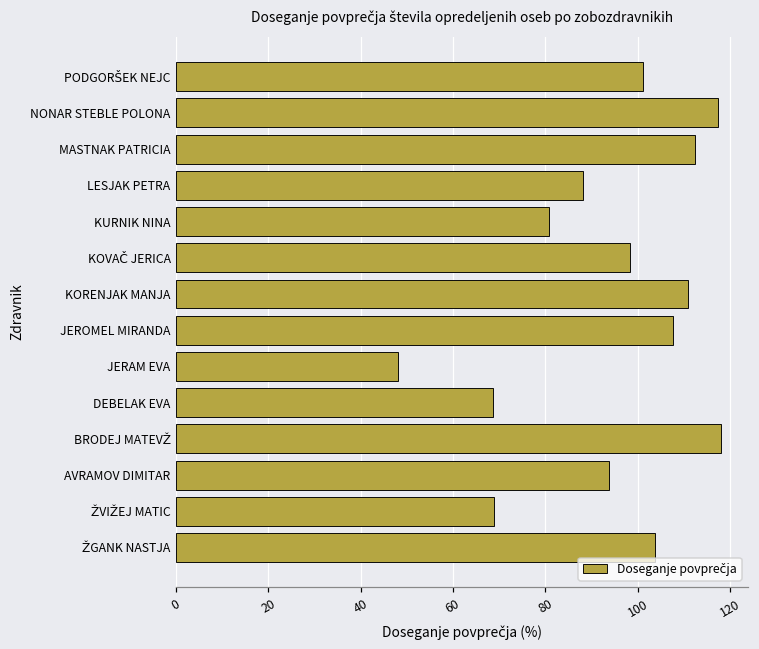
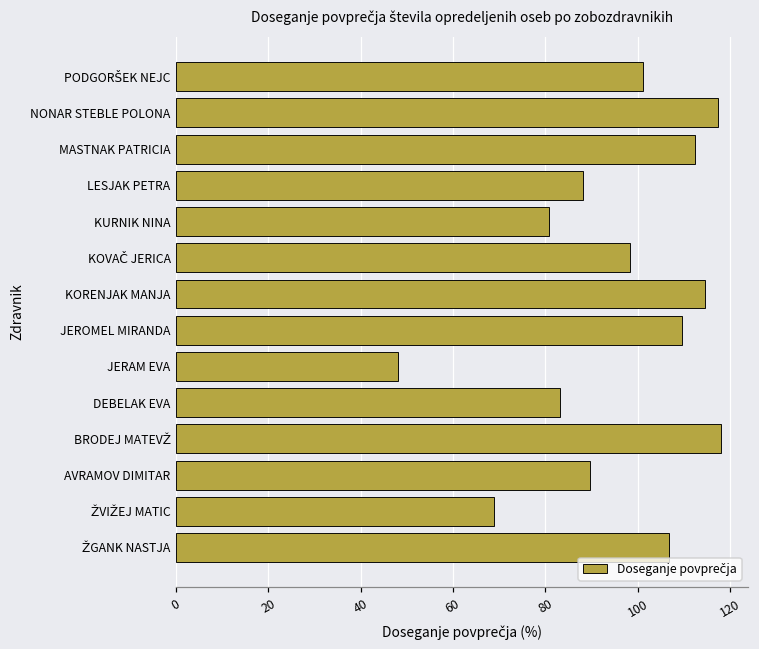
  {
    "PODGORŠEK NEJC": 101,
    "NONAR STEBLE POLONA": 117,
    "MASTNAK PATRICIA": 112,
    "LESJAK PETRA": 88,
    "KURNIK NINA": 81,
    "KOVAČ JERICA": 98,
-   "KORENJAK MANJA": 111,
-   "JEROMEL MIRANDA": 108,
+   "KORENJAK MANJA": 115,
+   "JEROMEL MIRANDA": 110,
    "JERAM EVA": 48,
-   "DEBELAK EVA": 69,
+   "DEBELAK EVA": 83,
    "BRODEJ MATEVŽ": 118,
-   "AVRAMOV DIMITAR": 94,
+   "AVRAMOV DIMITAR": 90,
    "ŽVIŽEJ MATIC": 69,
-   "ŽGANK NASTJA": 104
+   "ŽGANK NASTJA": 107
  }
